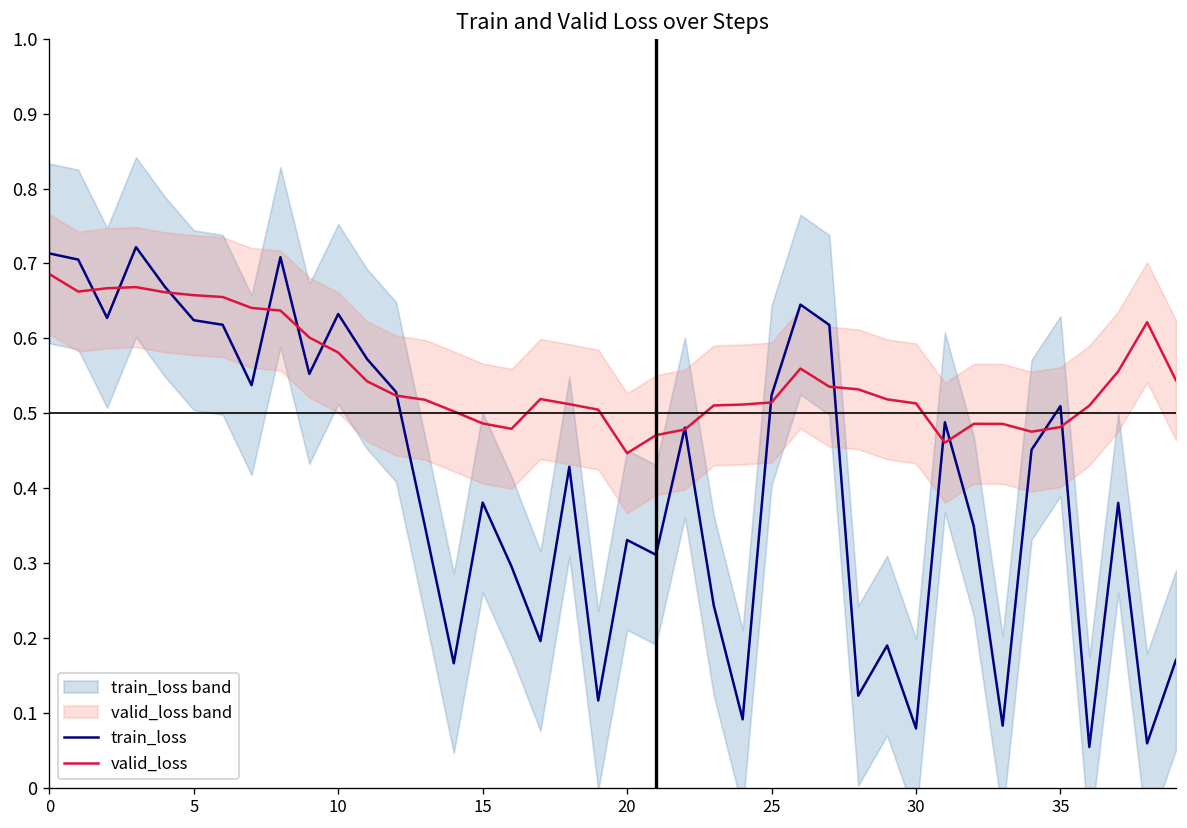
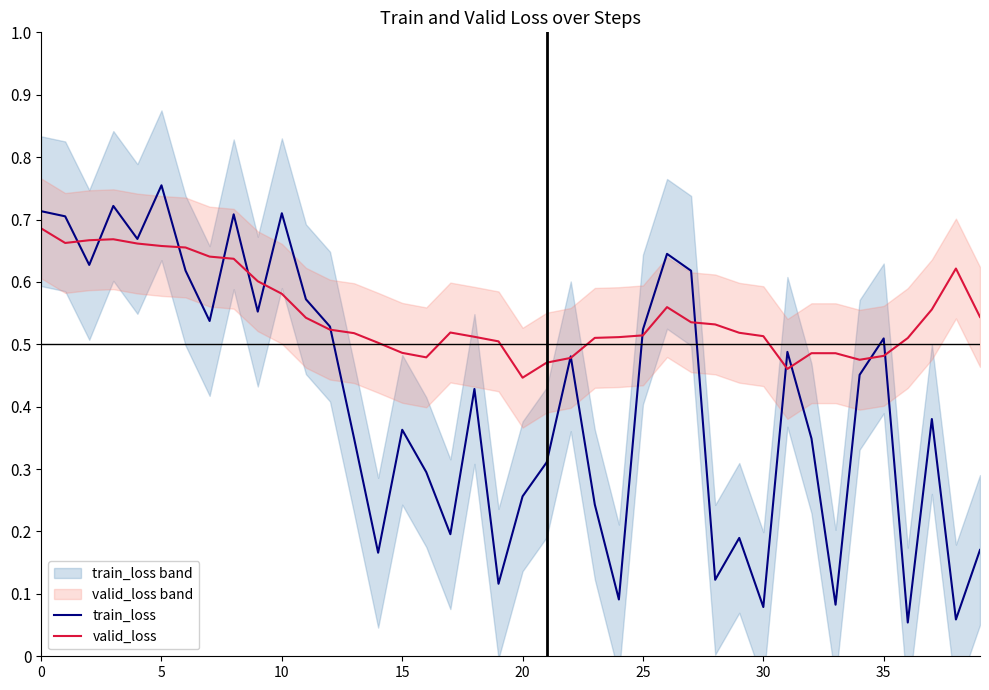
  {
    "train_loss": {
      "0": 0.71,
-     "5": 0.62,
-     "10": 0.63,
-     "15": 0.38,
-     "20": 0.33,
+     "5": 0.75,
+     "10": 0.71,
+     "15": 0.36,
+     "20": 0.26,
      "25": 0.52,
      "30": 0.08,
      "35": 0.51
    },
    "valid_loss": {
      "0": 0.69,
      "5": 0.66,
      "10": 0.58,
      "20": 0.45,
      "25": 0.51,
      "30": 0.51,
      "35": 0.48
    }
  }
